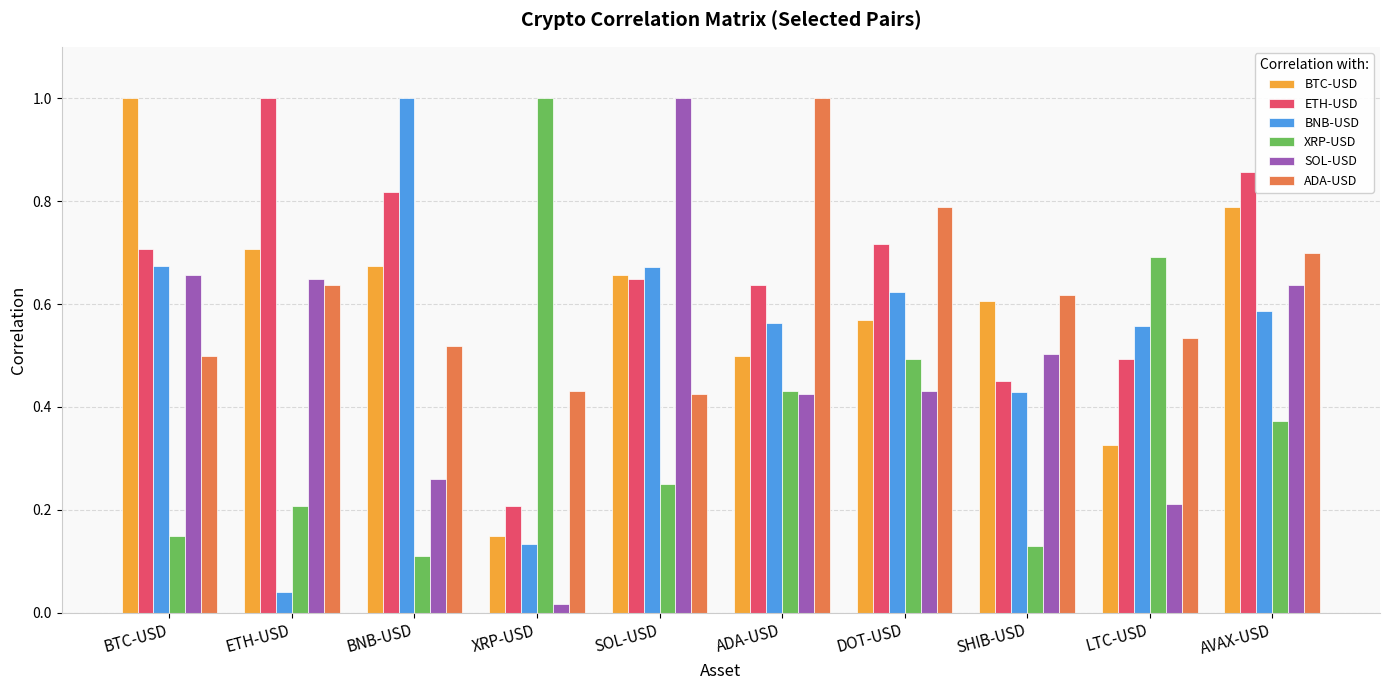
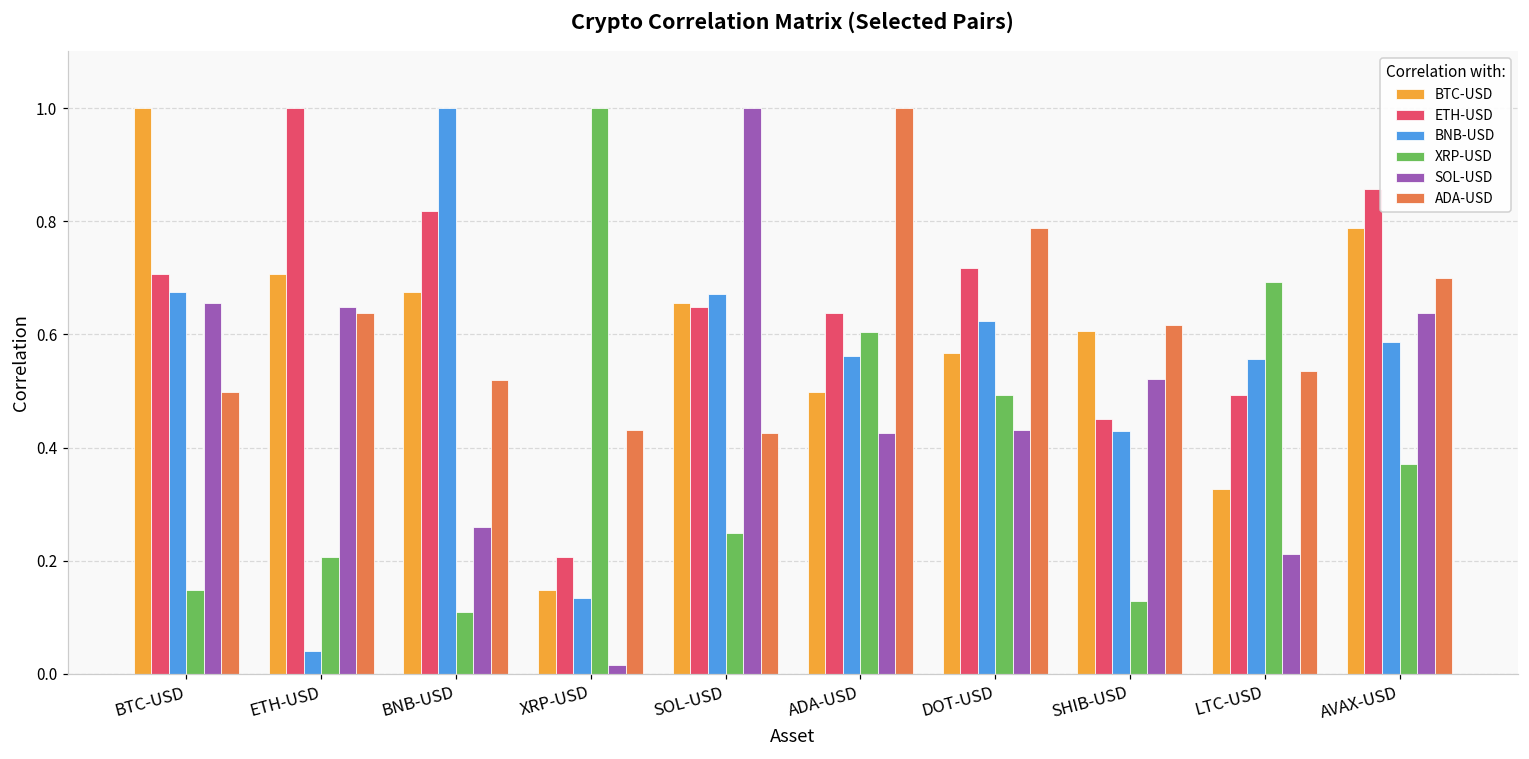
  {
    "BNB-USD": {
      "BTC-USD": 0.67,
      "ETH-USD": 0.04,
      "BNB-USD": 1.00,
      "XRP-USD": 0.13,
      "SOL-USD": 0.67,
      "ADA-USD": 0.56,
      "DOT-USD": 0.62,
      "SHIB-USD": 0.43,
      "LTC-USD": 0.56,
      "AVAX-USD": 0.59
    },
    "XRP-USD": {
      "BTC-USD": 0.15,
      "ETH-USD": 0.21,
      "BNB-USD": 0.11,
      "XRP-USD": 1.00,
      "SOL-USD": 0.25,
-     "ADA-USD": 0.43,
+     "ADA-USD": 0.60,
      "DOT-USD": 0.49,
      "SHIB-USD": 0.13,
      "LTC-USD": 0.69,
      "AVAX-USD": 0.37
    },
    "SOL-USD": {
      "BTC-USD": 0.66,
      "ETH-USD": 0.65,
      "BNB-USD": 0.26,
      "XRP-USD": 0.02,
      "SOL-USD": 1.00,
      "ADA-USD": 0.43,
      "DOT-USD": 0.43,
-     "SHIB-USD": 0.50,
+     "SHIB-USD": 0.52,
      "LTC-USD": 0.21,
      "AVAX-USD": 0.64
    }
  }
